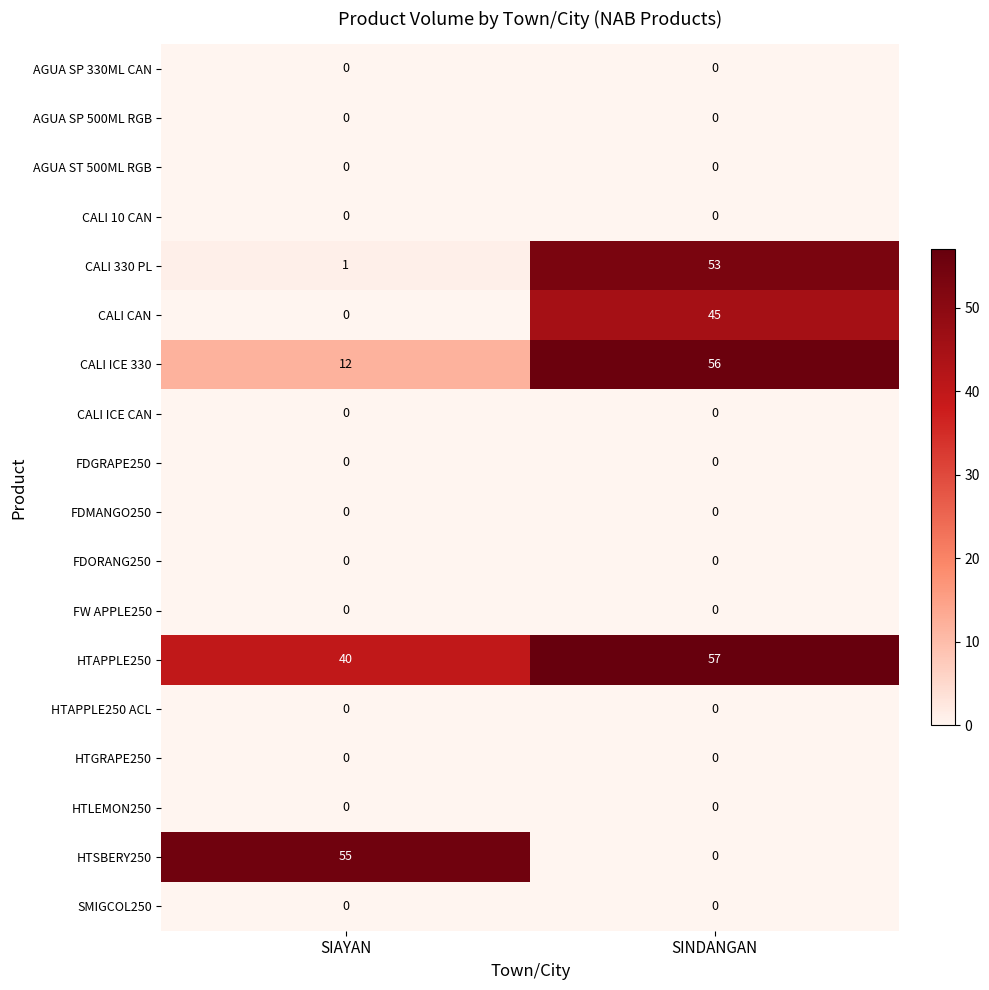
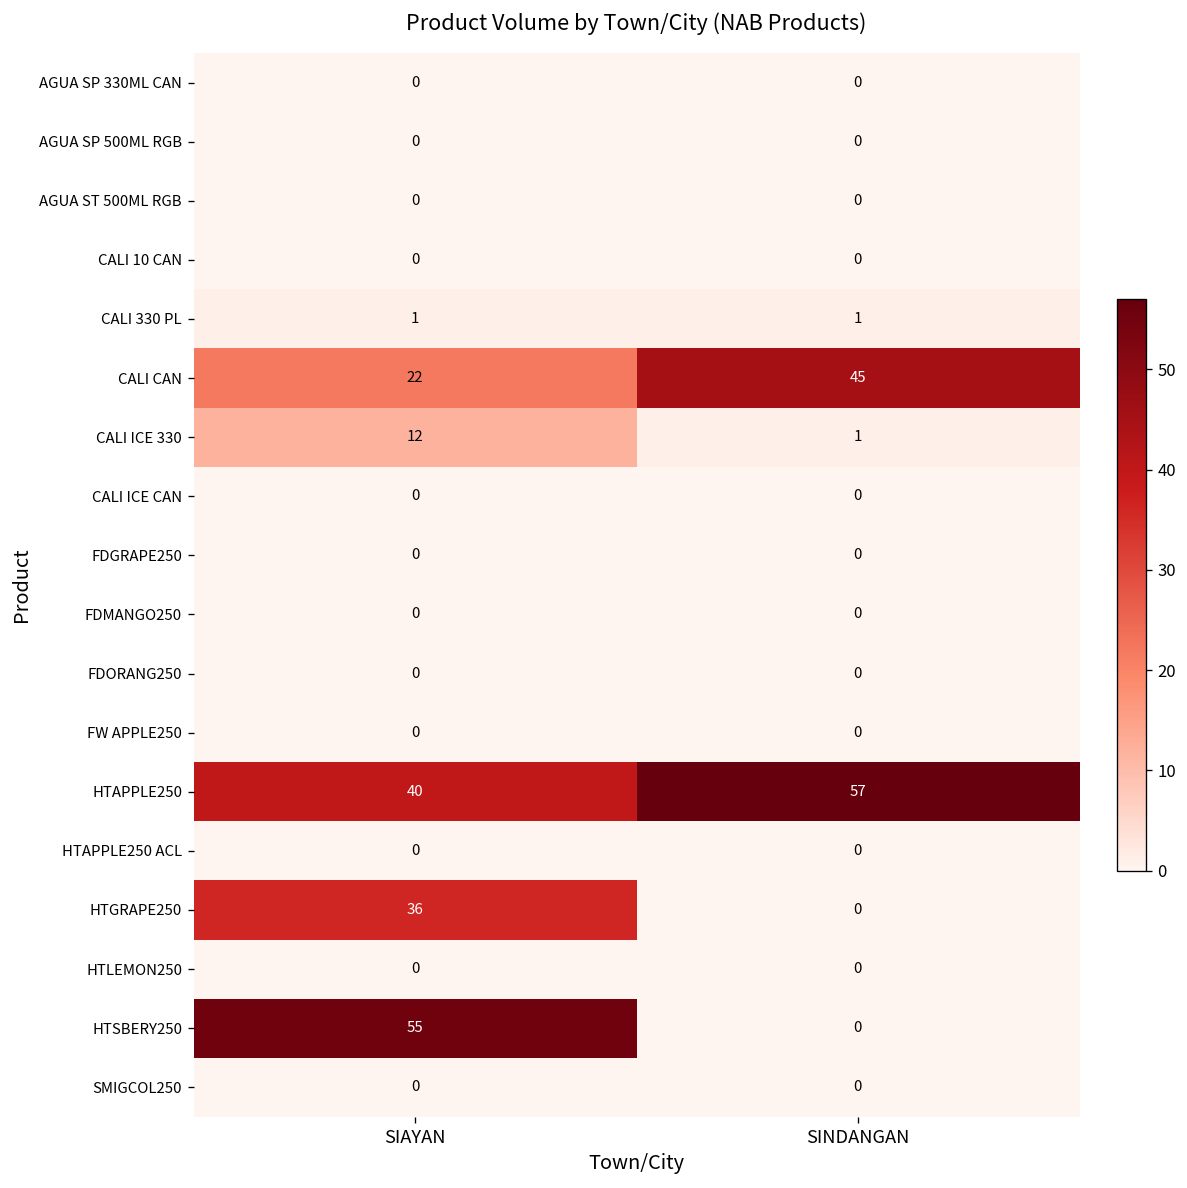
  {
    "AGUA SP 330ML CAN": {
      "SIAYAN": 0,
      "SINDANGAN": 0
    },
    "AGUA SP 500ML RGB": {
      "SIAYAN": 0,
      "SINDANGAN": 0
    },
    "AGUA ST 500ML RGB": {
      "SIAYAN": 0,
      "SINDANGAN": 0
    },
    "CALI 10 CAN": {
      "SIAYAN": 0,
      "SINDANGAN": 0
    },
    "CALI 330 PL": {
      "SIAYAN": 1,
-     "SINDANGAN": 53
+     "SINDANGAN": 1
    },
    "CALI CAN": {
-     "SIAYAN": 0,
+     "SIAYAN": 22,
      "SINDANGAN": 45
    },
    "CALI ICE 330": {
      "SIAYAN": 12,
-     "SINDANGAN": 56
+     "SINDANGAN": 1
    },
    "CALI ICE CAN": {
      "SIAYAN": 0,
      "SINDANGAN": 0
    },
    "FDGRAPE250": {
      "SIAYAN": 0,
      "SINDANGAN": 0
    },
    "FDMANGO250": {
      "SIAYAN": 0,
      "SINDANGAN": 0
    },
    "FDORANG250": {
      "SIAYAN": 0,
      "SINDANGAN": 0
    },
    "FW APPLE250": {
      "SIAYAN": 0,
      "SINDANGAN": 0
    },
    "HTAPPLE250": {
      "SIAYAN": 40,
      "SINDANGAN": 57
    },
    "HTAPPLE250 ACL": {
      "SIAYAN": 0,
      "SINDANGAN": 0
    },
    "HTGRAPE250": {
-     "SIAYAN": 0,
+     "SIAYAN": 36,
      "SINDANGAN": 0
    },
    "HTLEMON250": {
      "SIAYAN": 0,
      "SINDANGAN": 0
    },
    "HTSBERY250": {
      "SIAYAN": 55,
      "SINDANGAN": 0
    },
    "SMIGCOL250": {
      "SIAYAN": 0,
      "SINDANGAN": 0
    }
  }
